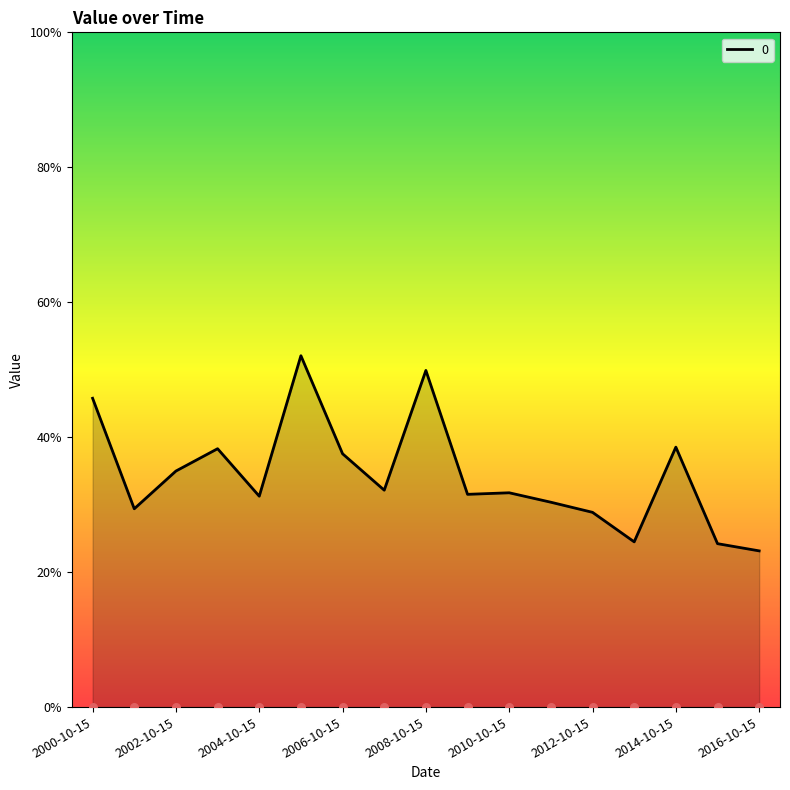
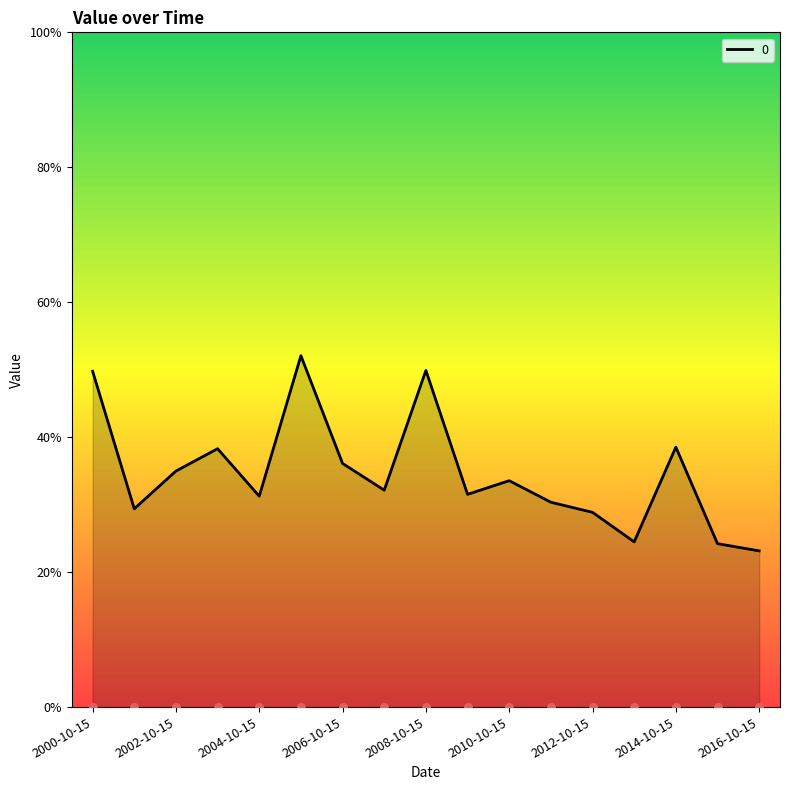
  {
    "0": {
-     "2000-10-15": "46%",
+     "2000-10-15": "50%",
      "2002-10-15": "35%",
      "2004-10-15": "31%",
-     "2006-10-15": "38%",
+     "2006-10-15": "36%",
      "2008-10-15": "50%",
-     "2010-10-15": "32%",
+     "2010-10-15": "34%",
      "2012-10-15": "29%",
      "2014-10-15": "39%",
      "2016-10-15": "23%"
    }
  }
